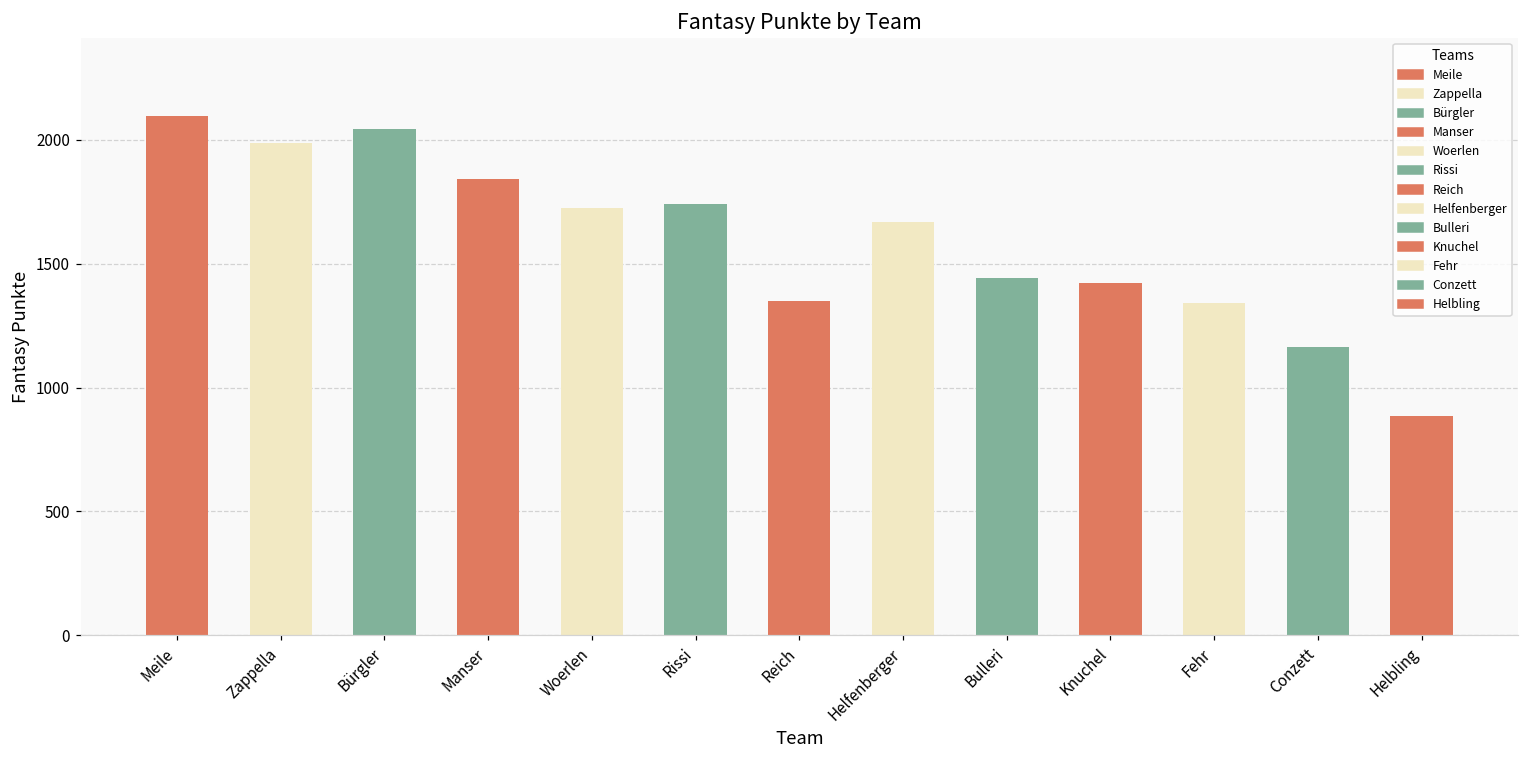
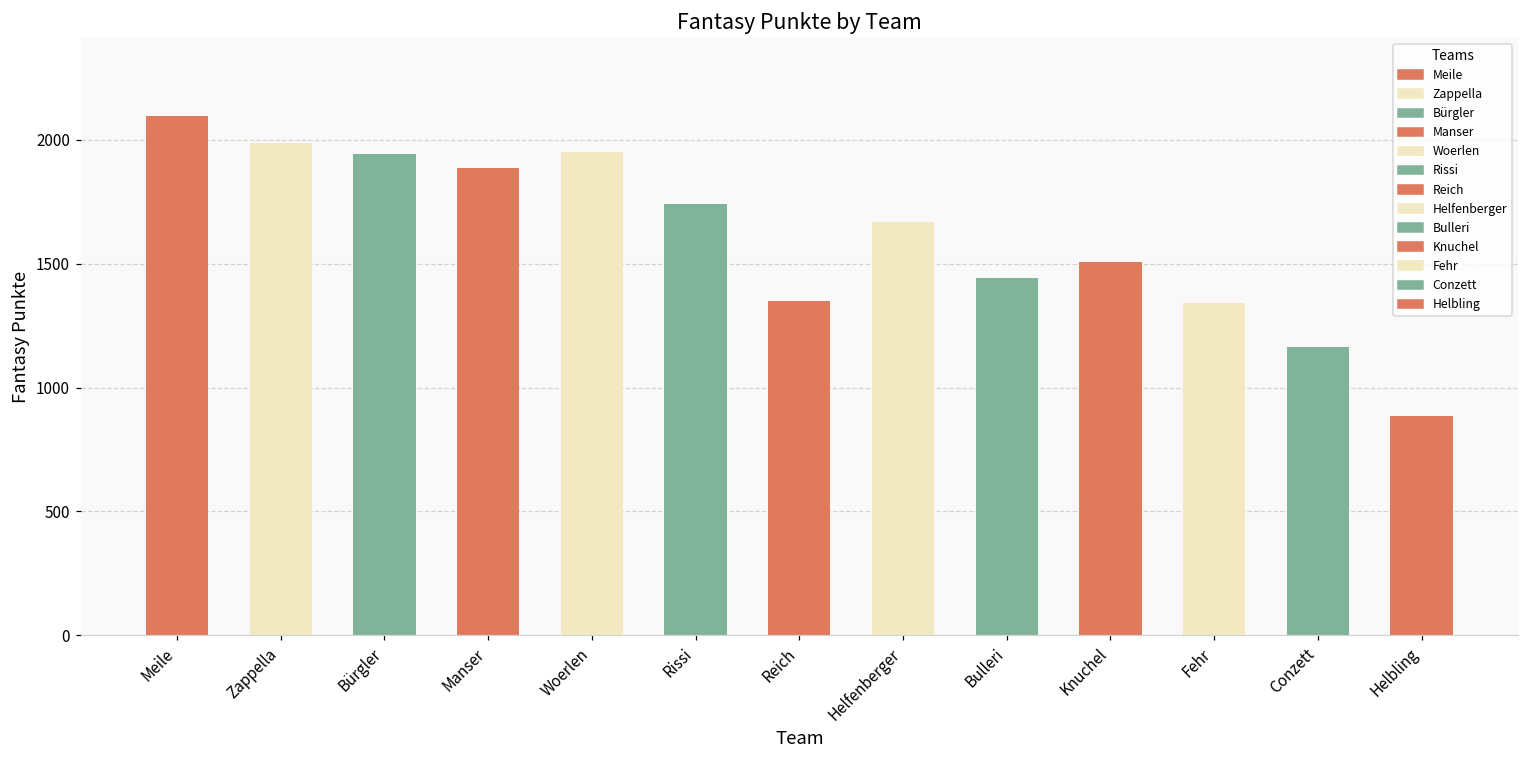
  {
    "Meile": 2100,
    "Zappella": 1990,
-   "Bürgler": 2040,
-   "Manser": 1840,
-   "Woerlen": 1720,
+   "Bürgler": 1940,
+   "Manser": 1890,
+   "Woerlen": 1950,
    "Rissi": 1740,
    "Reich": 1350,
    "Helfenberger": 1670,
    "Bulleri": 1440,
-   "Knuchel": 1420,
+   "Knuchel": 1510,
    "Fehr": 1340,
    "Conzett": 1160,
    "Helbling": 890
  }
